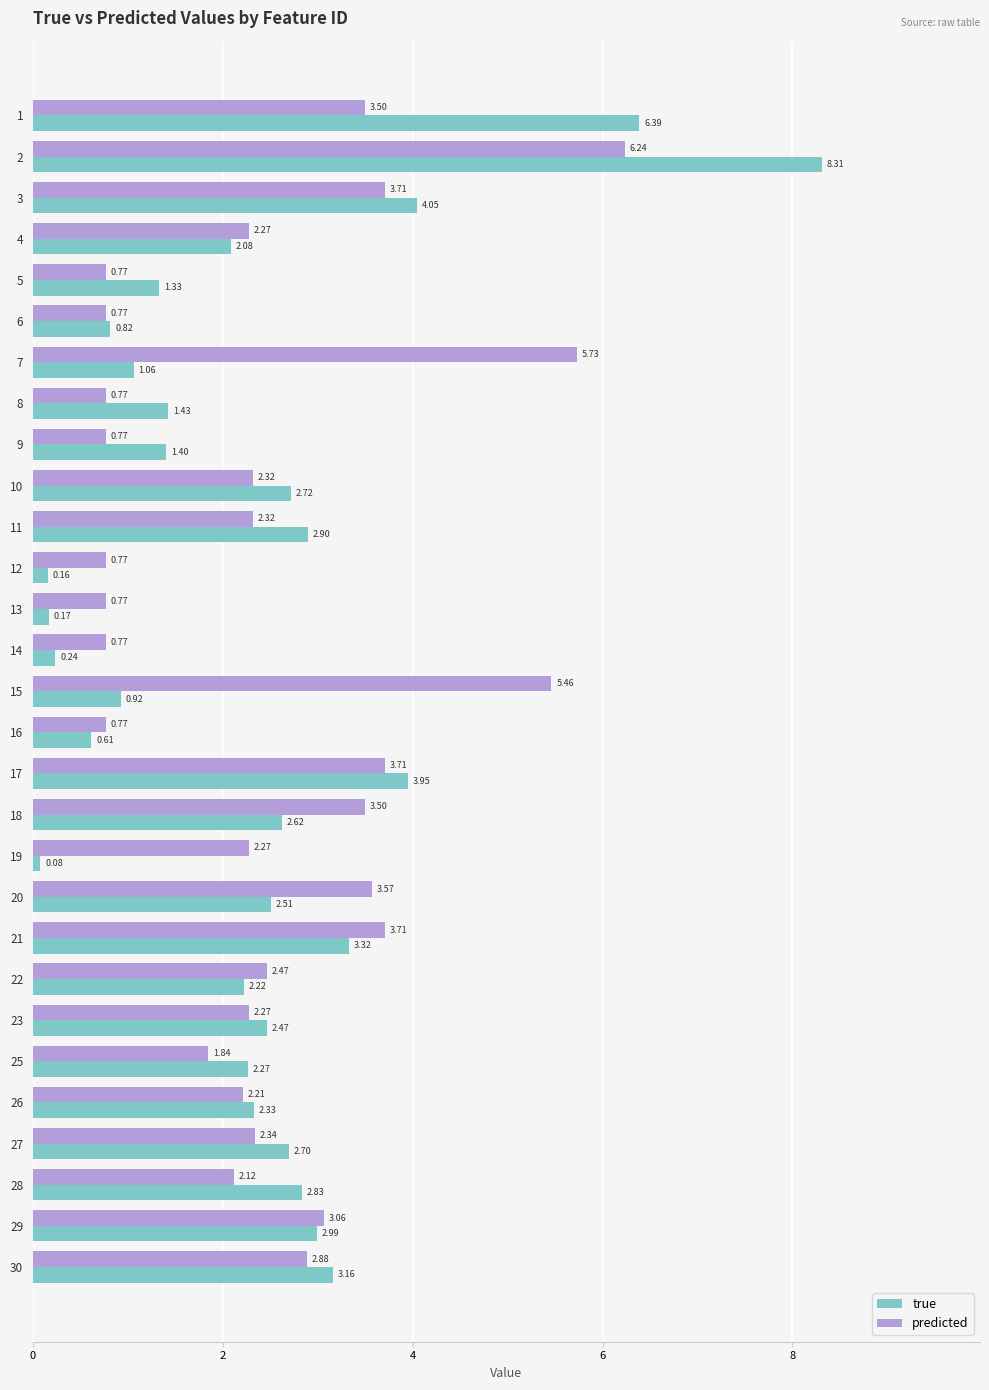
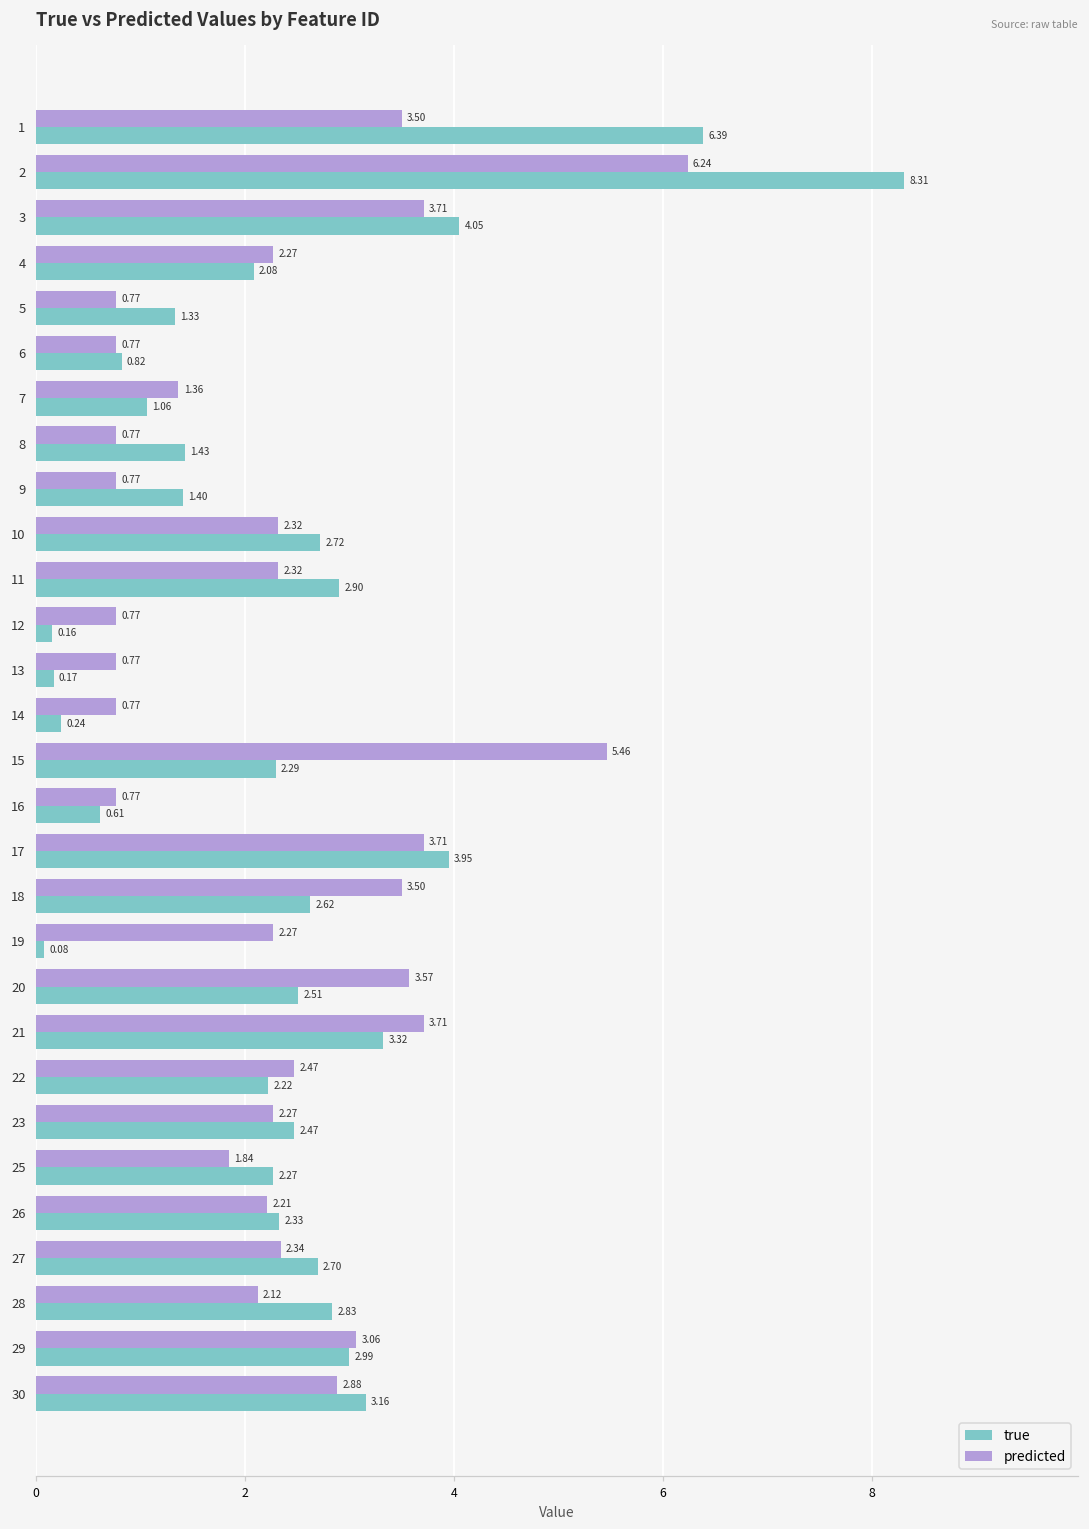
  {
    "true": {
      "1": 6.39,
      "2": 8.31,
      "3": 4.05,
      "4": 2.08,
      "5": 1.33,
      "6": 0.82,
      "7": 1.06,
      "8": 1.43,
      "9": 1.40,
      "10": 2.72,
      "11": 2.90,
      "12": 0.16,
      "13": 0.17,
      "14": 0.24,
-     "15": 0.92,
+     "15": 2.29,
      "16": 0.61,
      "17": 3.95,
      "18": 2.62,
      "19": 0.08,
      "20": 2.51,
      "21": 3.32,
      "22": 2.22,
      "23": 2.47,
      "25": 2.27,
      "26": 2.33,
      "27": 2.70,
      "28": 2.83,
      "29": 2.99,
      "30": 3.16
    },
    "predicted": {
      "1": 3.50,
      "2": 6.24,
      "3": 3.71,
      "4": 2.27,
      "5": 0.77,
      "6": 0.77,
-     "7": 5.73,
+     "7": 1.36,
      "8": 0.77,
      "9": 0.77,
      "10": 2.32,
      "11": 2.32,
      "12": 0.77,
      "13": 0.77,
      "14": 0.77,
      "15": 5.46,
      "16": 0.77,
      "17": 3.71,
      "18": 3.50,
      "19": 2.27,
      "20": 3.57,
      "21": 3.71,
      "22": 2.47,
      "23": 2.27,
      "25": 1.84,
      "26": 2.21,
      "27": 2.34,
      "28": 2.12,
      "29": 3.06,
      "30": 2.88
    }
  }
